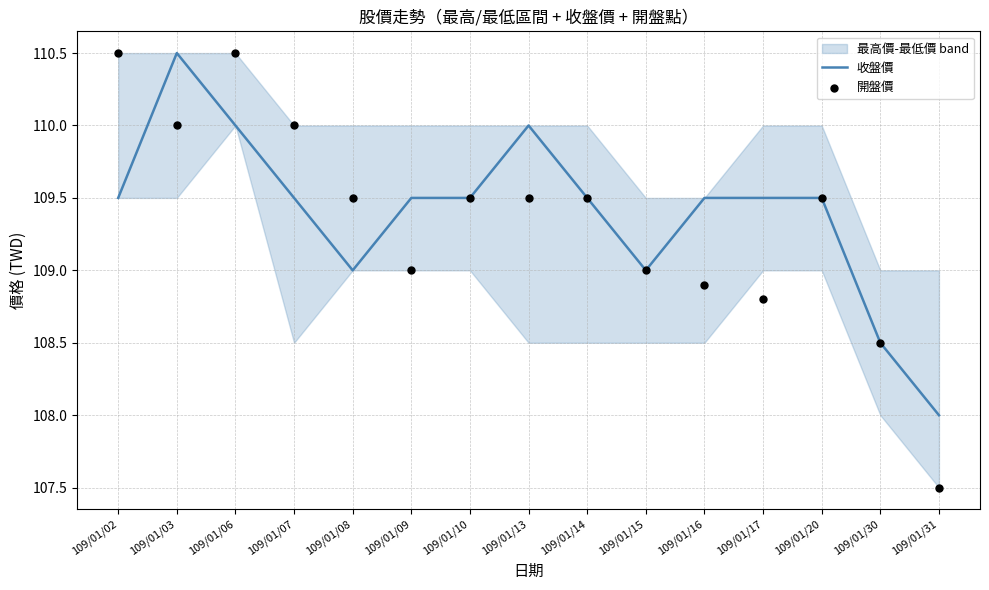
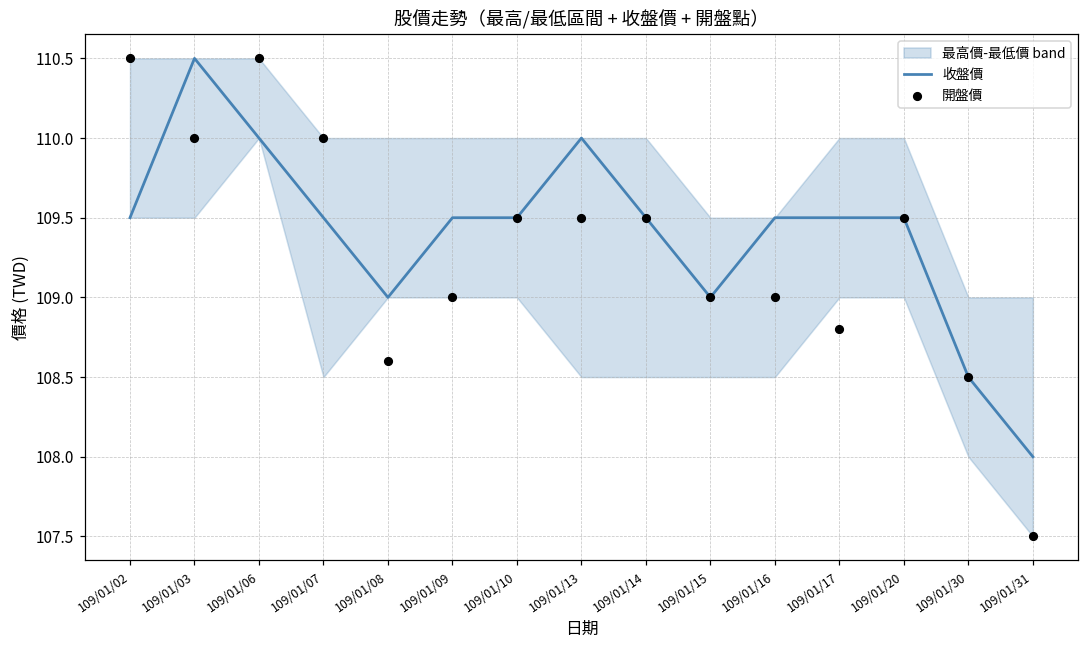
  {
    "開盤價": {
-     "109/01/08": 109.5,
-     "109/01/16": 108.9
+     "109/01/08": 108.6,
+     "109/01/16": 109.0
    }
  }
